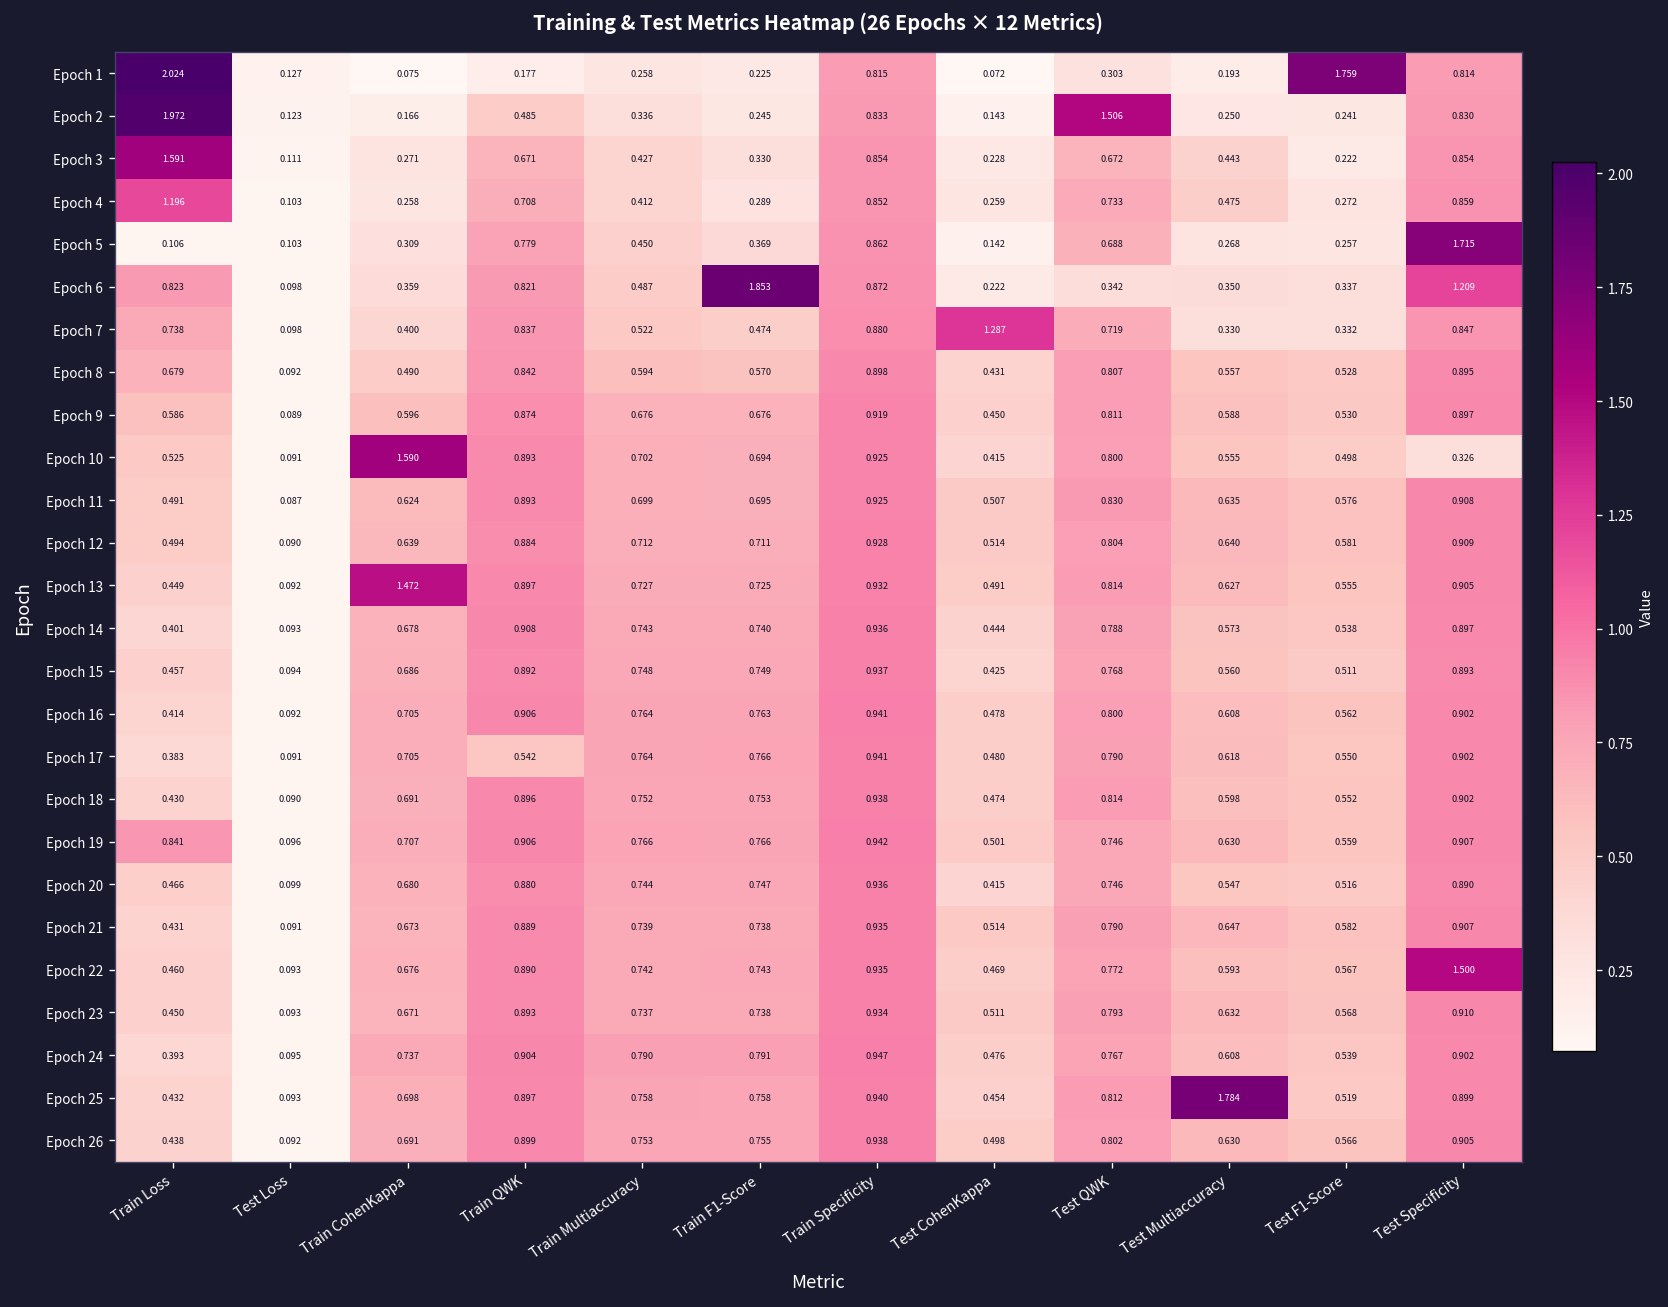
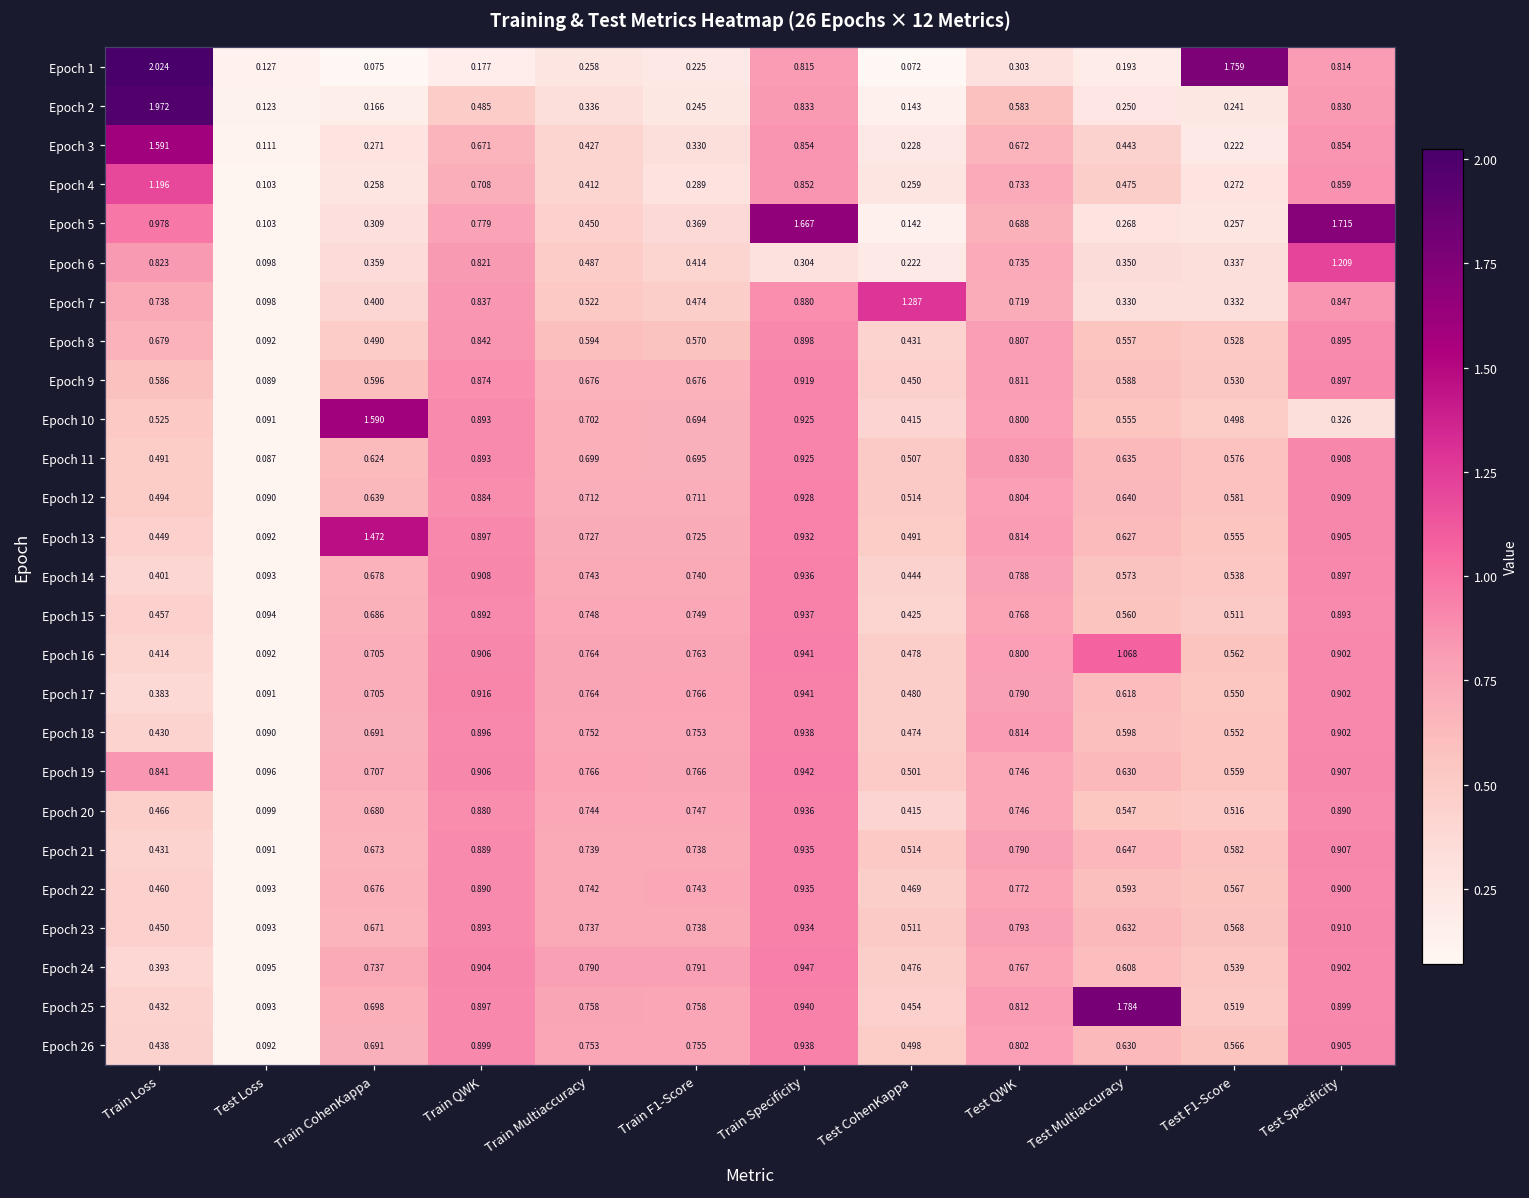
  {
    "Epoch 2": {
      "Train Loss": 1.972,
      "Test Loss": 0.123,
      "Train CohenKappa": 0.166,
      "Train QWK": 0.485,
      "Train Multiaccuracy": 0.336,
      "Train F1-Score": 0.245,
      "Train Specificity": 0.833,
      "Test CohenKappa": 0.143,
-     "Test QWK": 1.506,
+     "Test QWK": 0.583,
      "Test Multiaccuracy": 0.250,
      "Test F1-Score": 0.241,
      "Test Specificity": 0.830
    },
    "Epoch 5": {
-     "Train Loss": 0.106,
+     "Train Loss": 0.978,
      "Test Loss": 0.103,
      "Train CohenKappa": 0.309,
      "Train QWK": 0.779,
      "Train Multiaccuracy": 0.450,
      "Train F1-Score": 0.369,
-     "Train Specificity": 0.862,
+     "Train Specificity": 1.667,
      "Test CohenKappa": 0.142,
      "Test QWK": 0.688,
      "Test Multiaccuracy": 0.268,
      "Test F1-Score": 0.257,
      "Test Specificity": 1.715
    },
    "Epoch 6": {
      "Train Loss": 0.823,
      "Test Loss": 0.098,
      "Train CohenKappa": 0.359,
      "Train QWK": 0.821,
      "Train Multiaccuracy": 0.487,
-     "Train F1-Score": 1.853,
-     "Train Specificity": 0.872,
+     "Train F1-Score": 0.414,
+     "Train Specificity": 0.304,
      "Test CohenKappa": 0.222,
-     "Test QWK": 0.342,
+     "Test QWK": 0.735,
      "Test Multiaccuracy": 0.350,
      "Test F1-Score": 0.337,
      "Test Specificity": 1.209
    },
    "Epoch 16": {
      "Train Loss": 0.414,
      "Test Loss": 0.092,
      "Train CohenKappa": 0.705,
      "Train QWK": 0.906,
      "Train Multiaccuracy": 0.764,
      "Train F1-Score": 0.763,
      "Train Specificity": 0.941,
      "Test CohenKappa": 0.478,
      "Test QWK": 0.800,
-     "Test Multiaccuracy": 0.608,
+     "Test Multiaccuracy": 1.068,
      "Test F1-Score": 0.562,
      "Test Specificity": 0.902
    },
    "Epoch 17": {
      "Train Loss": 0.383,
      "Test Loss": 0.091,
      "Train CohenKappa": 0.705,
-     "Train QWK": 0.542,
+     "Train QWK": 0.916,
      "Train Multiaccuracy": 0.764,
      "Train F1-Score": 0.766,
      "Train Specificity": 0.941,
      "Test CohenKappa": 0.480,
      "Test QWK": 0.790,
      "Test Multiaccuracy": 0.618,
      "Test F1-Score": 0.550,
      "Test Specificity": 0.902
    },
    "Epoch 22": {
      "Train Loss": 0.460,
      "Test Loss": 0.093,
      "Train CohenKappa": 0.676,
      "Train QWK": 0.890,
      "Train Multiaccuracy": 0.742,
      "Train F1-Score": 0.743,
      "Train Specificity": 0.935,
      "Test CohenKappa": 0.469,
      "Test QWK": 0.772,
      "Test Multiaccuracy": 0.593,
      "Test F1-Score": 0.567,
-     "Test Specificity": 1.500
+     "Test Specificity": 0.900
    }
  }
